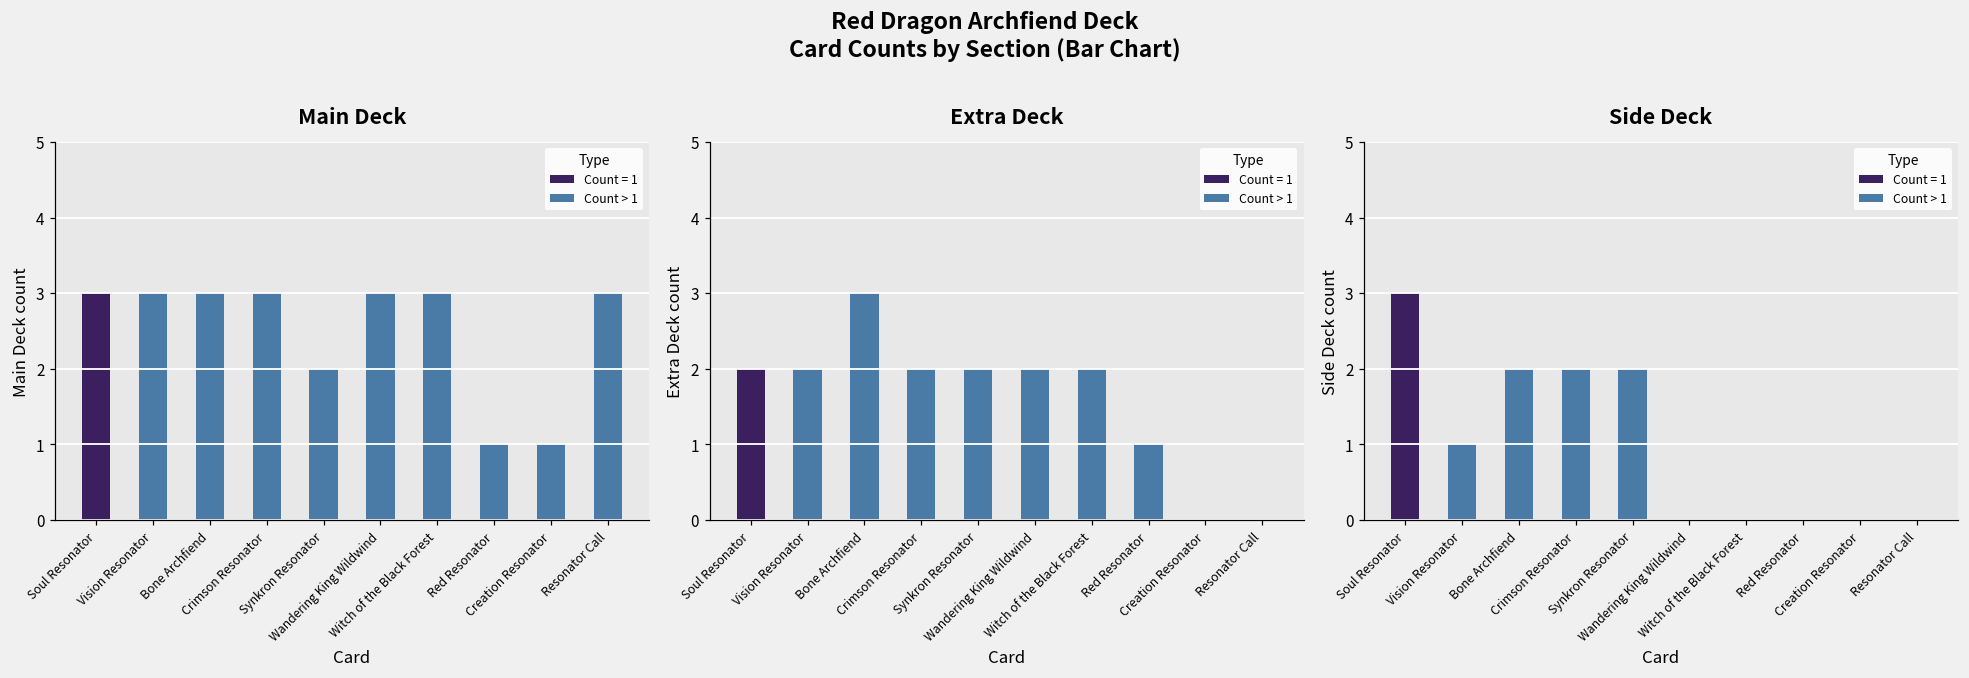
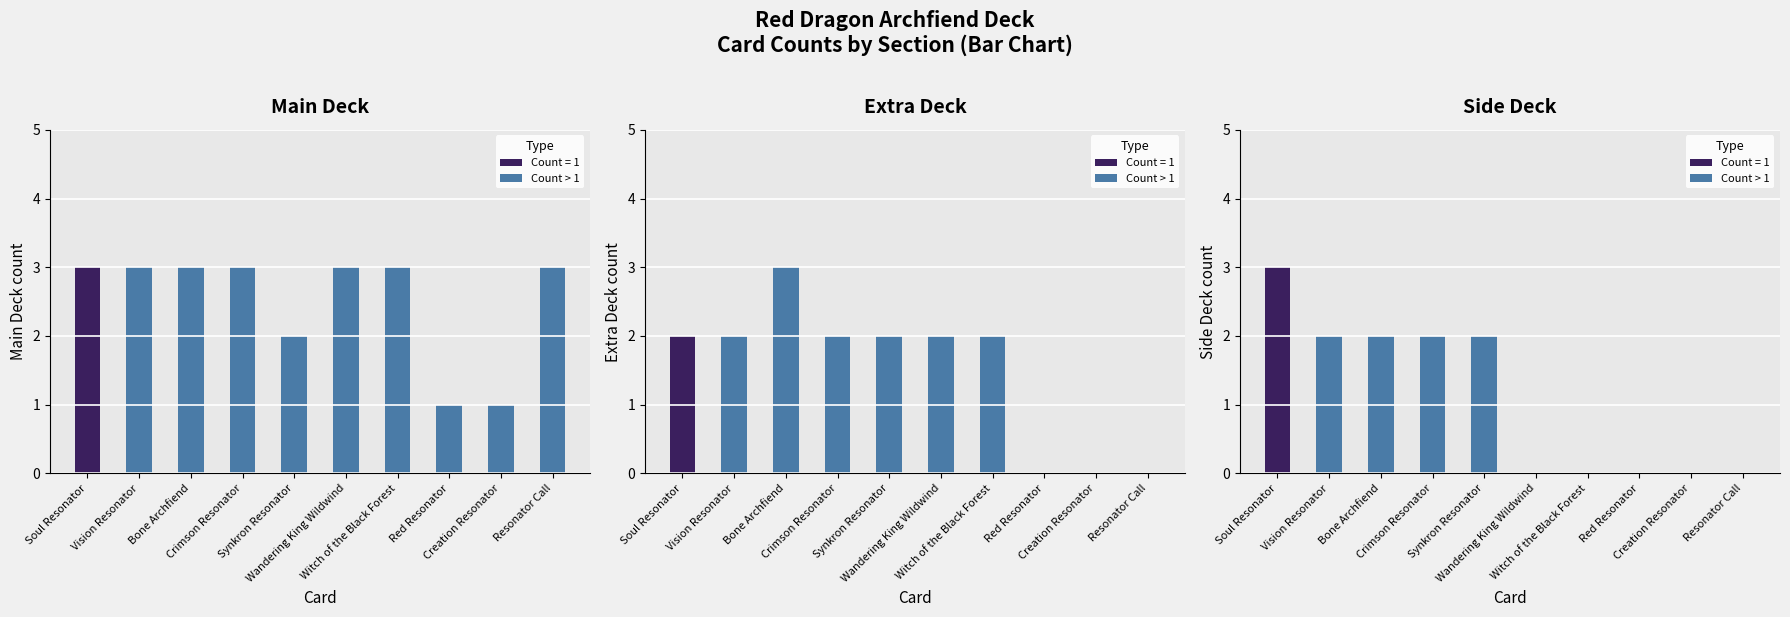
  {
    "Main Deck": {
      "Soul Resonator": 3.0,
      "Vision Resonator": 3.0,
      "Bone Archfiend": 3.0,
      "Crimson Resonator": 3.0,
      "Synkron Resonator": 2.0,
      "Wandering King Wildwind": 3.0,
      "Witch of the Black Forest": 3.0,
      "Red Resonator": 1.0,
      "Creation Resonator": 1.0,
      "Resonator Call": 3.0
    },
    "Extra Deck": {
      "Soul Resonator": 2,
      "Vision Resonator": 2,
      "Bone Archfiend": 3,
      "Crimson Resonator": 2,
      "Synkron Resonator": 2,
      "Wandering King Wildwind": 2,
      "Witch of the Black Forest": 2,
-     "Red Resonator": 1,
+     "Red Resonator": 0,
      "Creation Resonator": 0,
      "Resonator Call": 0
    },
    "Side Deck": {
      "Soul Resonator": 3,
-     "Vision Resonator": 1,
+     "Vision Resonator": 2,
      "Bone Archfiend": 2,
      "Crimson Resonator": 2,
      "Synkron Resonator": 2,
      "Wandering King Wildwind": 0,
      "Witch of the Black Forest": 0,
      "Red Resonator": 0,
      "Creation Resonator": 0,
      "Resonator Call": 0
    }
  }
